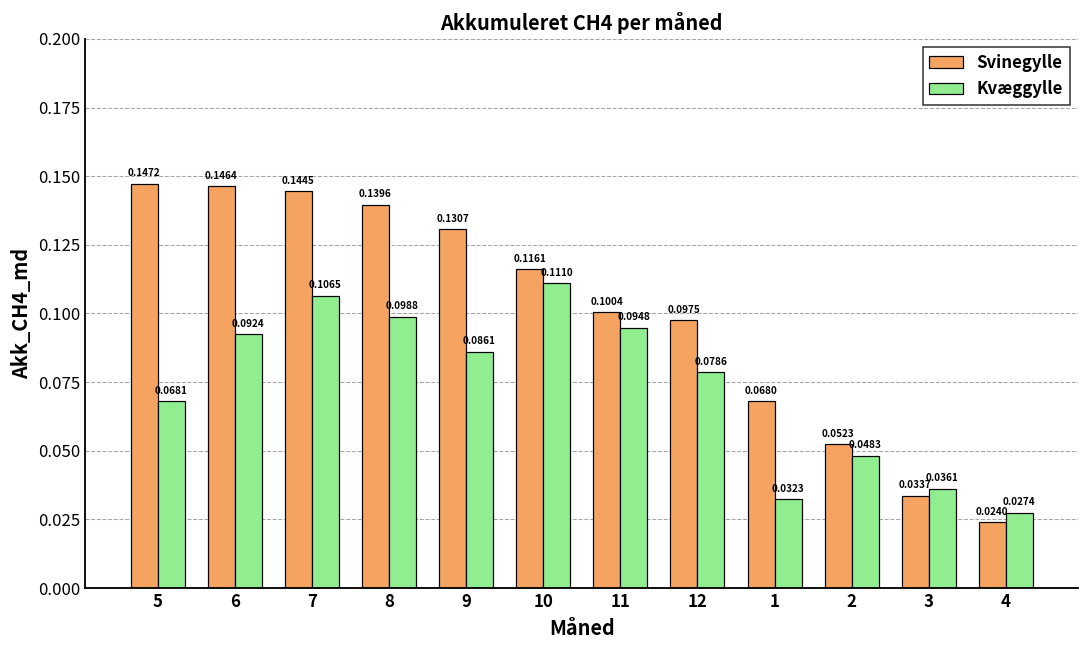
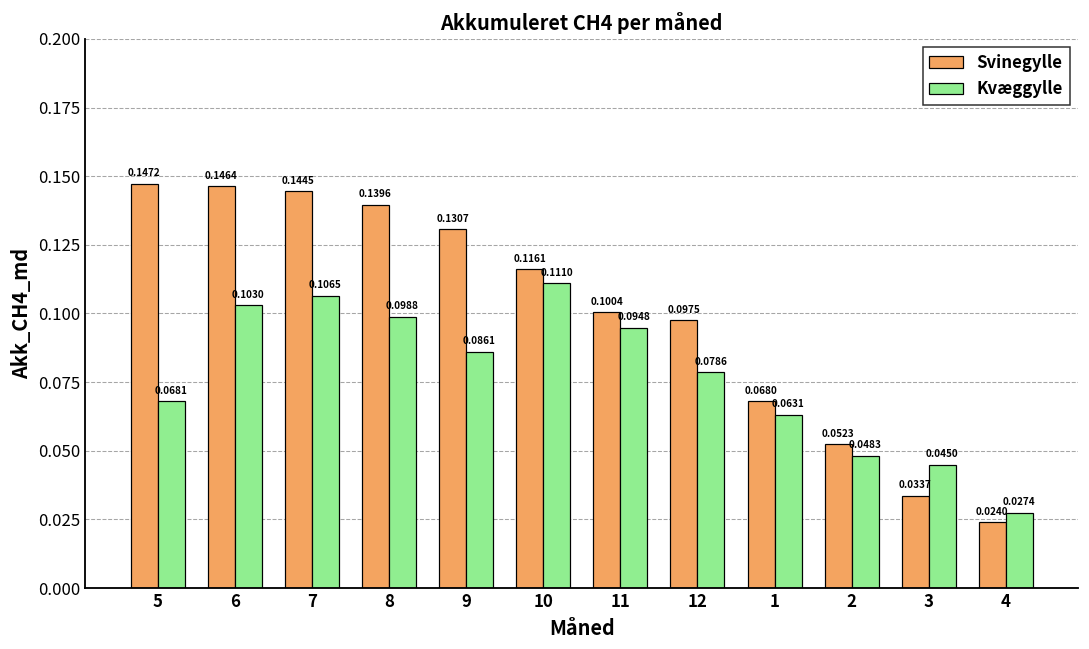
  {
    "Svinegylle": {
      "5": 0.1472,
      "6": 0.1464,
      "7": 0.1445,
      "8": 0.1396,
      "9": 0.1307,
      "10": 0.1161,
      "11": 0.1004,
      "12": 0.0975,
      "1": 0.0680,
      "2": 0.0523,
      "3": 0.0337,
      "4": 0.0240
    },
    "Kvæggylle": {
      "5": 0.0681,
-     "6": 0.0924,
+     "6": 0.1030,
      "7": 0.1065,
      "8": 0.0988,
      "9": 0.0861,
      "10": 0.1110,
      "11": 0.0948,
      "12": 0.0786,
-     "1": 0.0323,
+     "1": 0.0631,
      "2": 0.0483,
-     "3": 0.0361,
+     "3": 0.0450,
      "4": 0.0274
    }
  }
